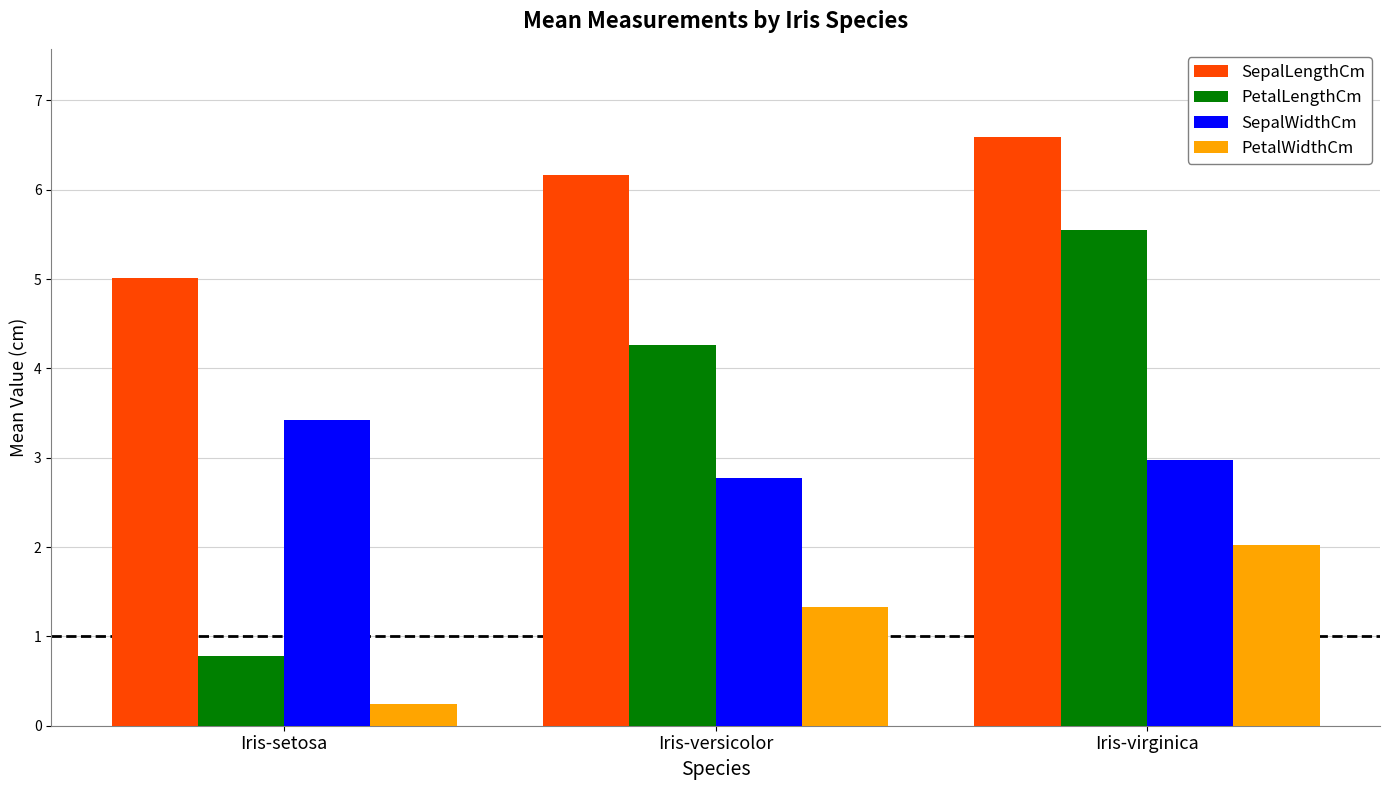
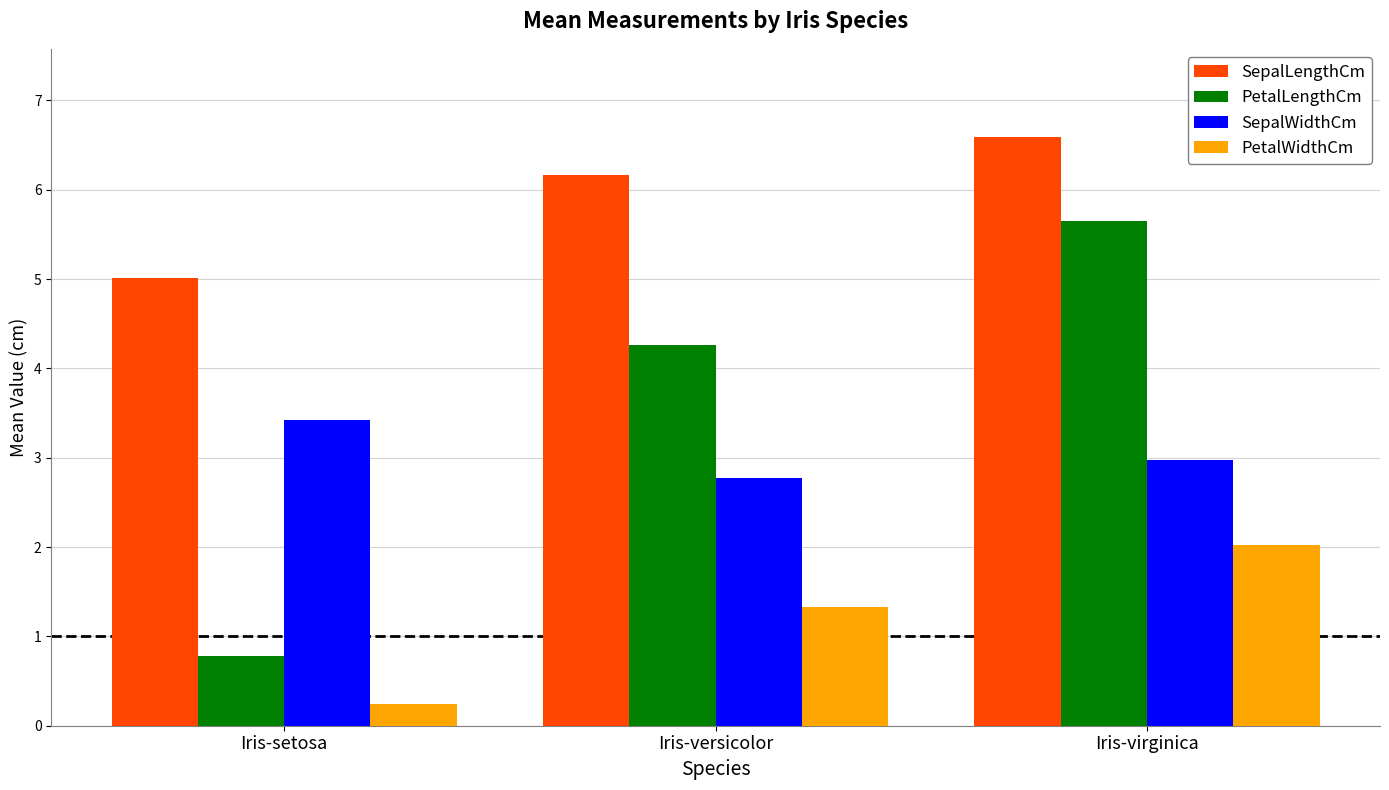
  {
    "SepalLengthCm": {
      "Iris-setosa": 5.0,
      "Iris-versicolor": 6.2,
      "Iris-virginica": 6.6
    },
    "PetalLengthCm": {
      "Iris-setosa": 0.8,
      "Iris-versicolor": 4.3,
-     "Iris-virginica": 5.6
+     "Iris-virginica": 5.7
    },
    "SepalWidthCm": {
      "Iris-setosa": 3.4,
      "Iris-versicolor": 2.8,
      "Iris-virginica": 3.0
    },
    "PetalWidthCm": {
      "Iris-setosa": 0.2,
      "Iris-versicolor": 1.3,
      "Iris-virginica": 2.0
    }
  }
